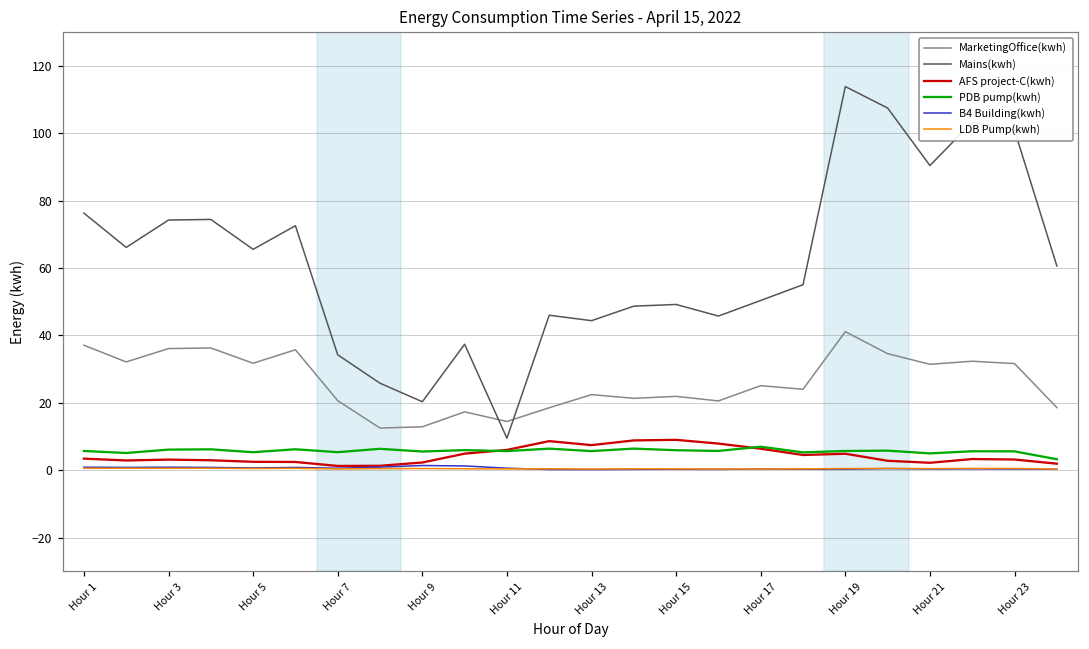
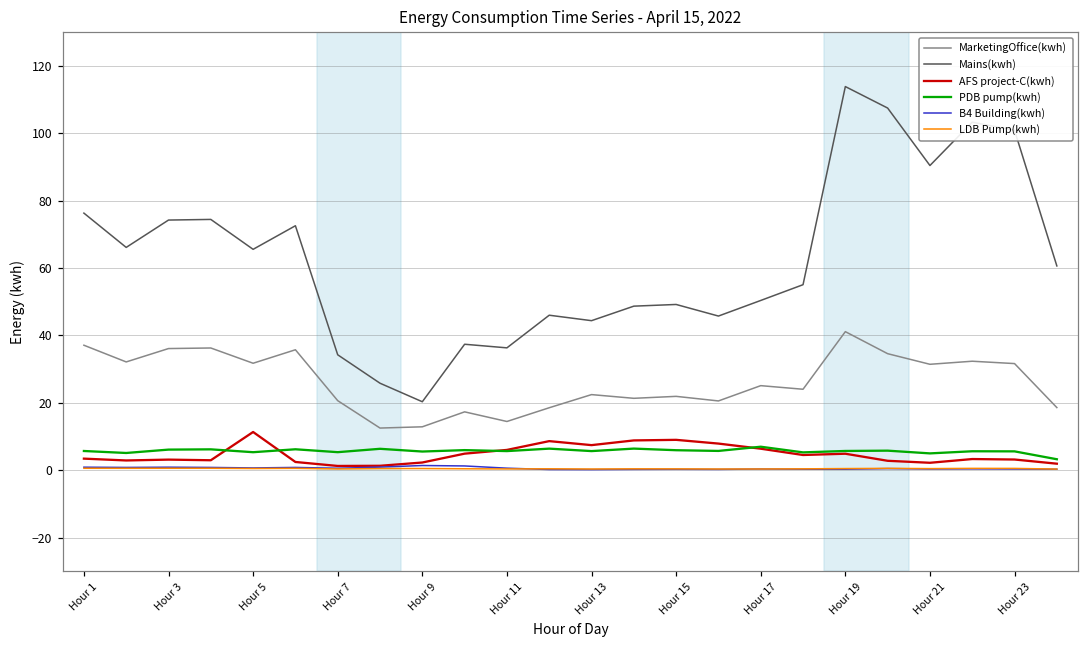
  {
    "MarketingOffice(kwh)": {
      "Hour 1": 37,
      "Hour 3": 36,
      "Hour 5": 32,
      "Hour 7": 21,
      "Hour 9": 13,
      "Hour 11": 14,
      "Hour 13": 22,
      "Hour 15": 22,
      "Hour 17": 25,
      "Hour 19": 41,
      "Hour 21": 31,
      "Hour 23": 32
    },
    "Mains(kwh)": {
      "Hour 1": 76,
      "Hour 3": 74,
      "Hour 5": 66,
      "Hour 7": 34,
      "Hour 9": 20,
-     "Hour 11": 9,
+     "Hour 11": 36,
      "Hour 13": 44,
      "Hour 15": 49,
      "Hour 17": 50,
      "Hour 19": 114,
      "Hour 21": 90
    },
    "AFS project-C(kwh)": {
      "Hour 1": 3,
      "Hour 3": 3,
-     "Hour 5": 2,
+     "Hour 5": 11,
      "Hour 9": 2,
      "Hour 13": 7,
      "Hour 15": 9,
      "Hour 21": 2,
      "Hour 23": 3
    },
    "PDB pump(kwh)": {
      "Hour 1": 6,
      "Hour 3": 6,
      "Hour 5": 5,
      "Hour 7": 5,
      "Hour 9": 6,
      "Hour 13": 6,
      "Hour 15": 6,
      "Hour 21": 5,
      "Hour 23": 6
    },
    "B4 Building(kwh)": {
      "Hour 9": 1
    },
    "LDB Pump(kwh)": {
      "Hour 9": 0
    }
  }
